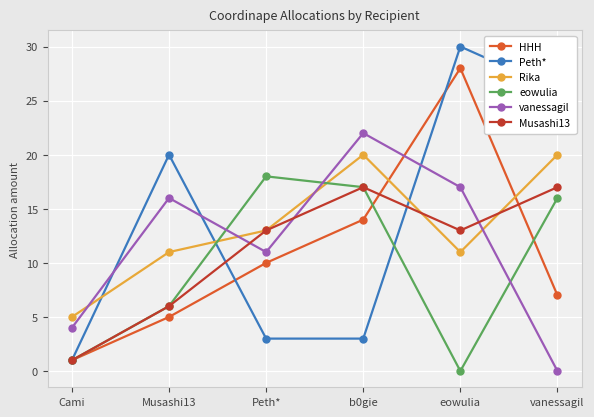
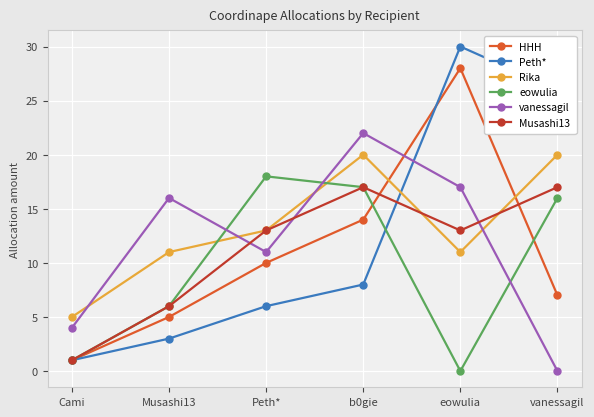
  {
    "Peth*": {
-     "Musashi13": 20,
-     "Peth*": 3,
-     "b0gie": 3,
+     "Musashi13": 3,
+     "Peth*": 6,
+     "b0gie": 8,
      "eowulia": 30
    },
    "Rika": {
      "Cami": 5,
      "Musashi13": 11,
      "b0gie": 20,
      "eowulia": 11,
      "vanessagil": 20
    },
    "eowulia": {
      "Peth*": 18,
      "eowulia": 0,
      "vanessagil": 16
    },
    "vanessagil": {
      "Cami": 4,
      "Musashi13": 16,
      "Peth*": 11,
      "b0gie": 22,
      "eowulia": 17,
      "vanessagil": 0
    }
  }
